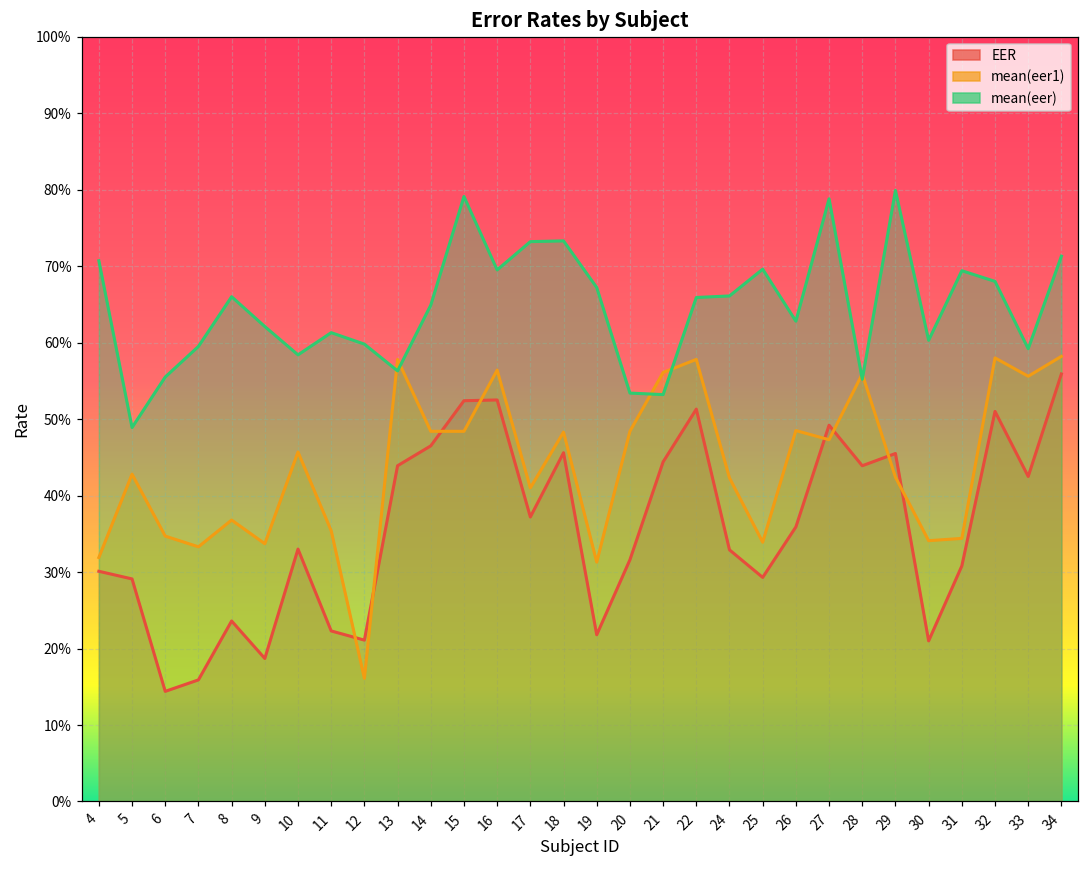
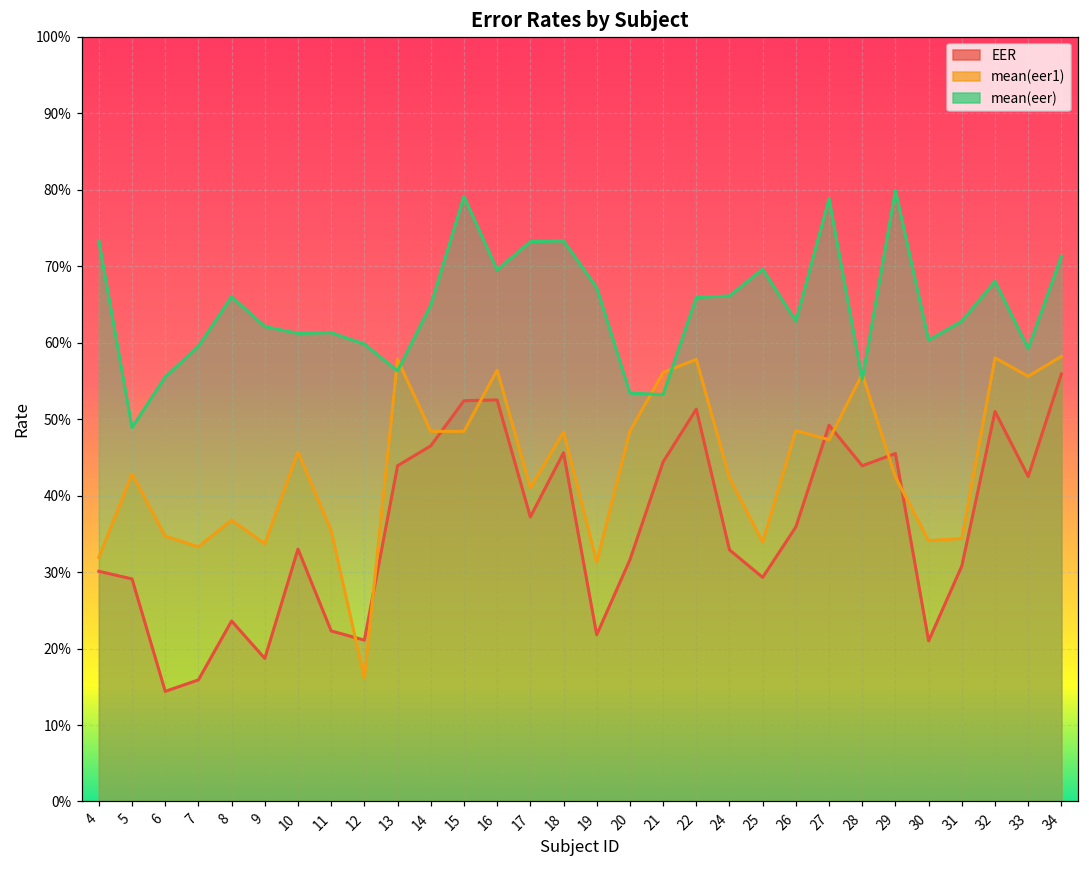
  {
    "mean(eer)": {
-     "4": "71%",
+     "4": "73%",
      "5": "49%",
      "6": "56%",
      "7": "60%",
      "8": "66%",
      "9": "62%",
-     "10": "58%",
+     "10": "61%",
      "11": "61%",
      "12": "60%",
      "13": "56%",
      "14": "65%",
      "15": "79%",
      "16": "70%",
      "17": "73%",
      "18": "73%",
      "19": "67%",
      "20": "53%",
      "21": "53%",
      "22": "66%",
      "24": "66%",
      "25": "70%",
      "26": "63%",
      "27": "79%",
      "28": "55%",
      "29": "80%",
      "30": "60%",
-     "31": "69%",
+     "31": "63%",
      "32": "68%",
      "33": "59%",
      "34": "71%"
    }
  }
